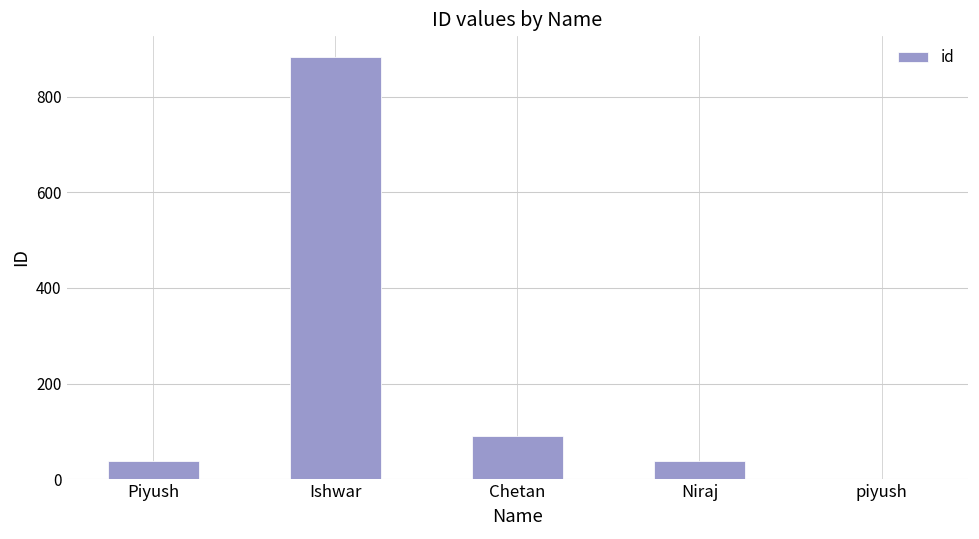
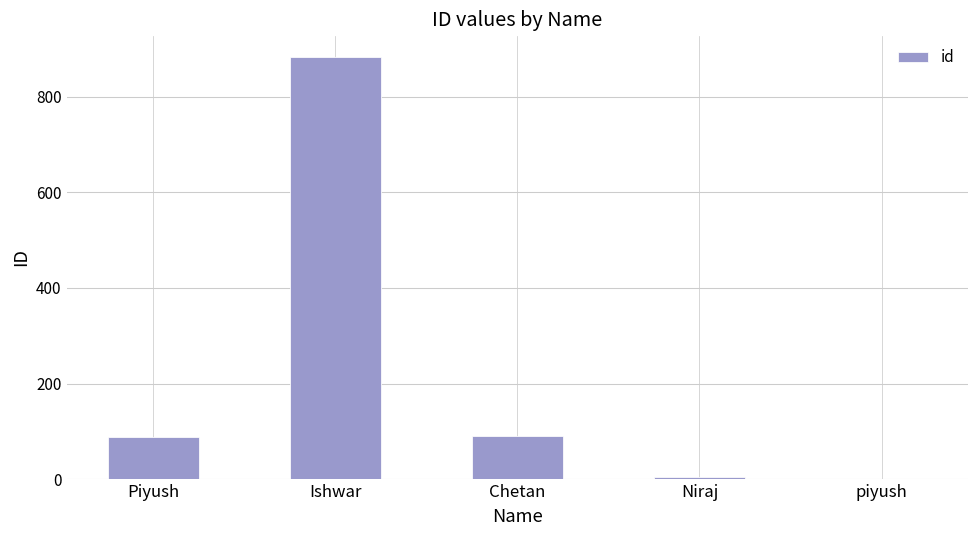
  {
-   "Piyush": 40,
+   "Piyush": 90,
    "Ishwar": 880,
    "Chetan": 90,
-   "Niraj": 40
+   "Niraj": 10
  }
